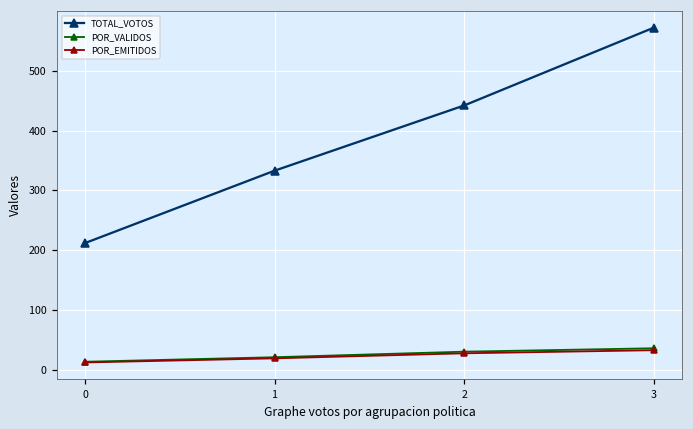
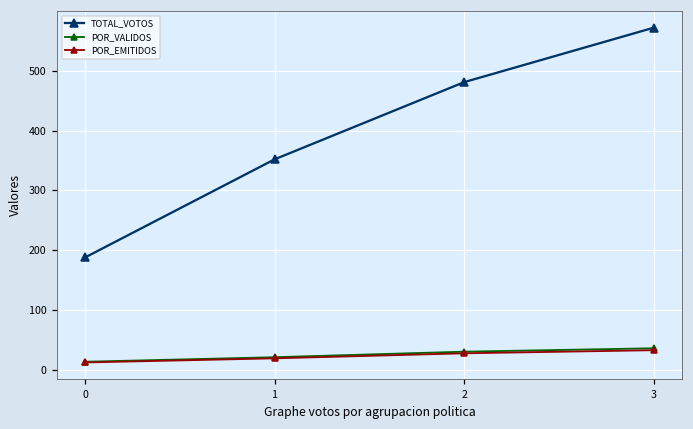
  {
    "TOTAL_VOTOS": {
-     "0": 210,
-     "1": 330,
-     "2": 440,
+     "0": 190,
+     "1": 350,
+     "2": 480,
      "3": 570
    }
  }
